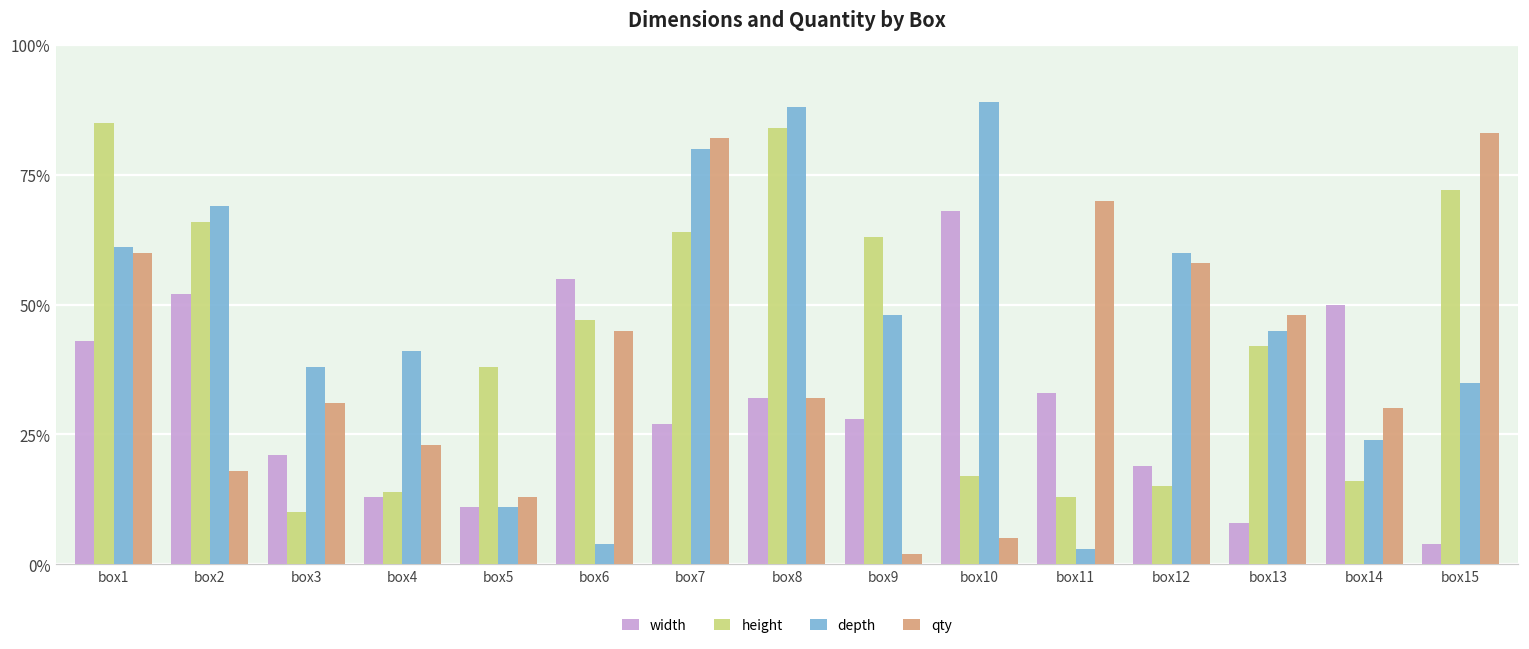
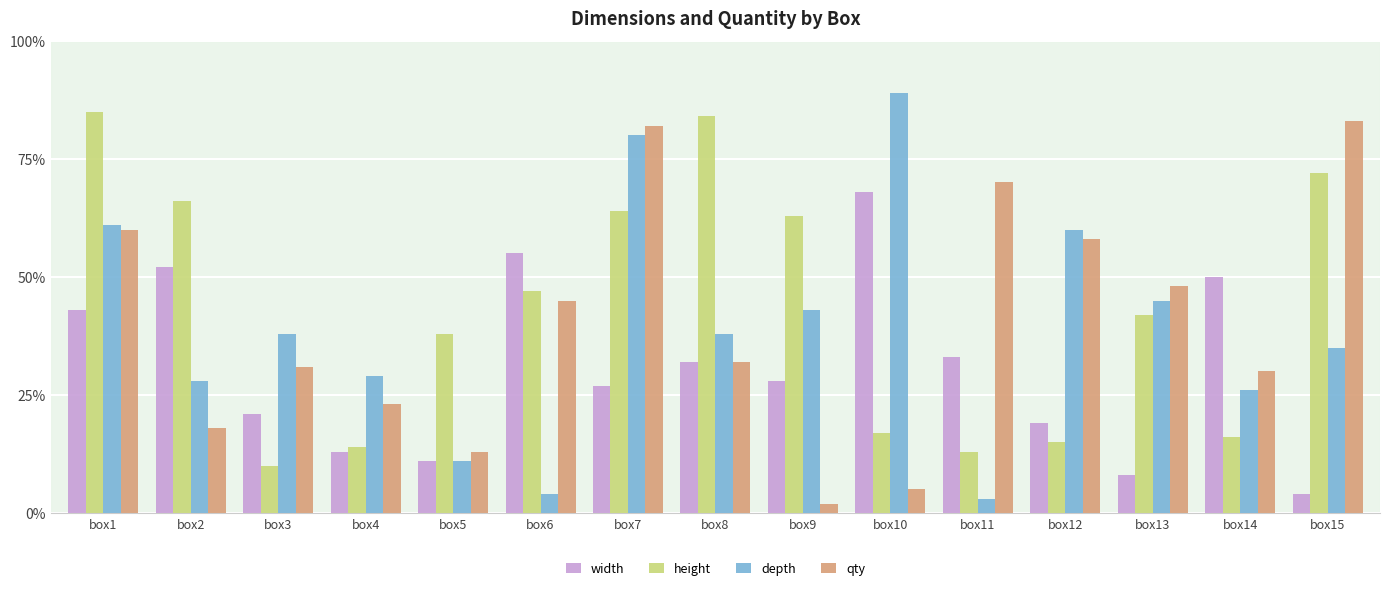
  {
    "width": {
      "box1": "43%",
      "box2": "52%",
      "box3": "21%",
      "box4": "13%",
      "box5": "11%",
      "box6": "55%",
      "box7": "27%",
      "box8": "32%",
      "box9": "28%",
      "box10": "68%",
      "box11": "33%",
      "box12": "19%",
      "box13": "8%",
      "box14": "50%",
      "box15": "4%"
    },
    "depth": {
      "box1": "61%",
-     "box2": "69%",
+     "box2": "28%",
      "box3": "38%",
-     "box4": "41%",
+     "box4": "29%",
      "box5": "11%",
      "box6": "4%",
      "box7": "80%",
-     "box8": "88%",
-     "box9": "48%",
+     "box8": "38%",
+     "box9": "43%",
      "box10": "89%",
      "box11": "3%",
      "box12": "60%",
      "box13": "45%",
-     "box14": "24%",
+     "box14": "26%",
      "box15": "35%"
    }
  }
